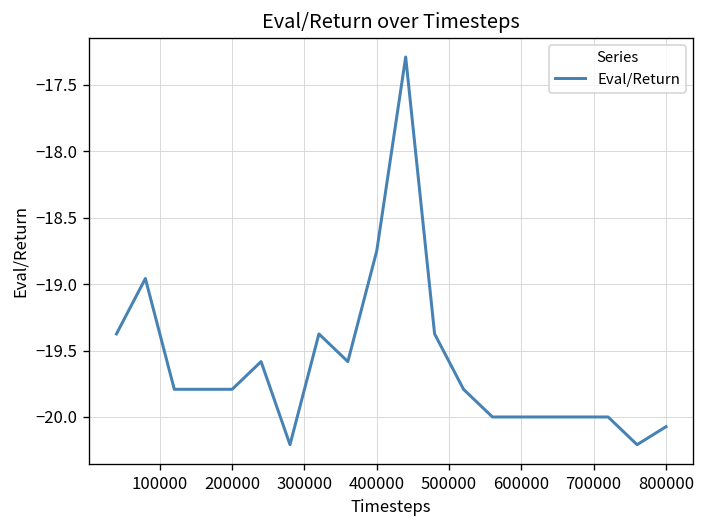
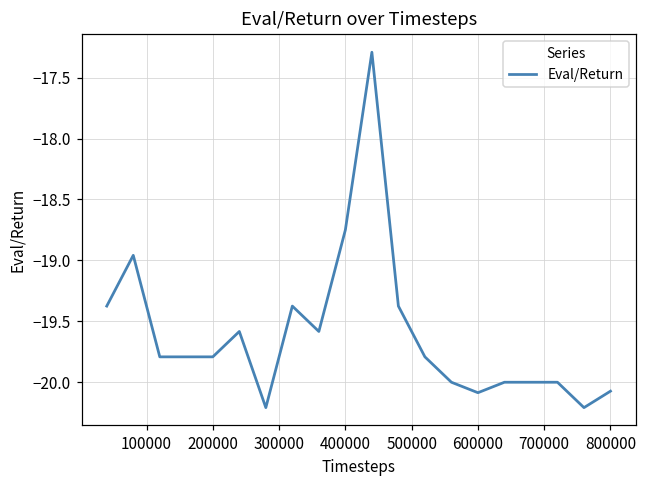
  {
    "200000": -19.79,
    "400000": -18.75,
-   "600000": -20.00,
+   "600000": -20.09,
    "800000": -20.07
  }
